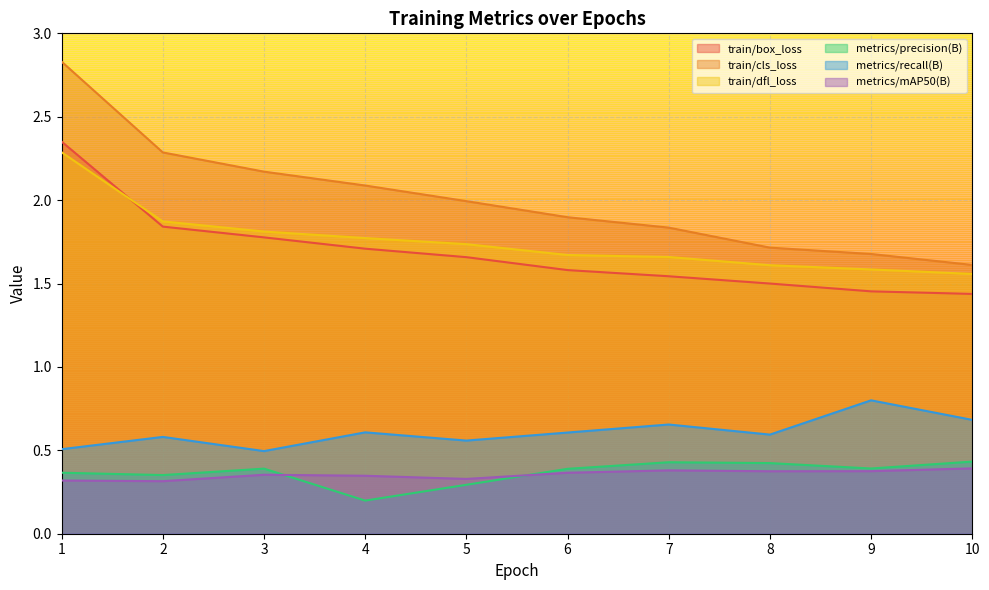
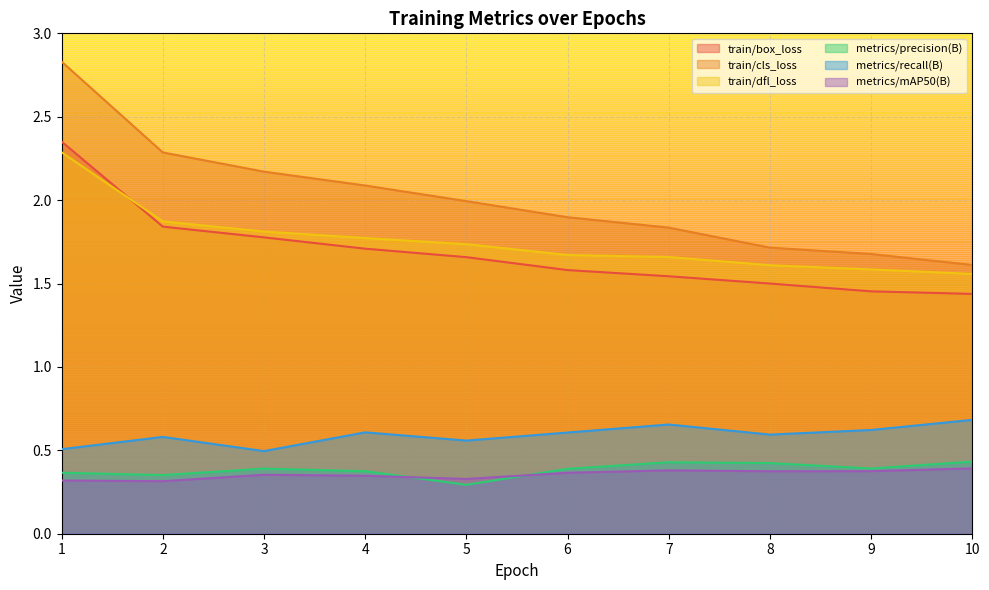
  {
    "metrics/precision(B)": {
      "2": 0.35,
      "3": 0.39,
-     "4": 0.20,
+     "4": 0.38,
      "5": 0.29,
      "6": 0.39,
      "7": 0.43,
      "8": 0.42,
      "9": 0.39
    },
    "metrics/recall(B)": {
      "2": 0.58,
      "3": 0.50,
      "4": 0.61,
      "5": 0.56,
      "6": 0.61,
      "7": 0.65,
      "8": 0.59,
-     "9": 0.80
+     "9": 0.62
    },
    "metrics/mAP50(B)": {
      "2": 0.31,
      "3": 0.35,
      "4": 0.35,
      "5": 0.33,
      "6": 0.37,
      "7": 0.38,
      "8": 0.37,
      "9": 0.38
    }
  }
